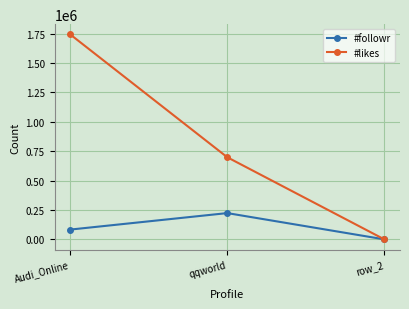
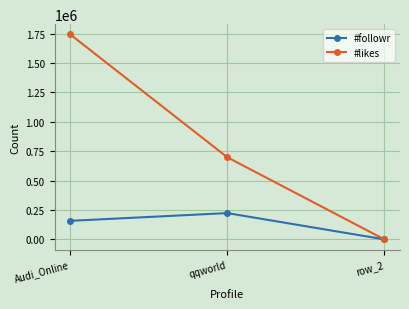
  {
    "#followr": {
-     "Audi_Online": 80000,
+     "Audi_Online": 160000,
      "qqworld": 220000
    },
    "#likes": {
      "Audi_Online": 1740000,
      "qqworld": 700000
    }
  }
